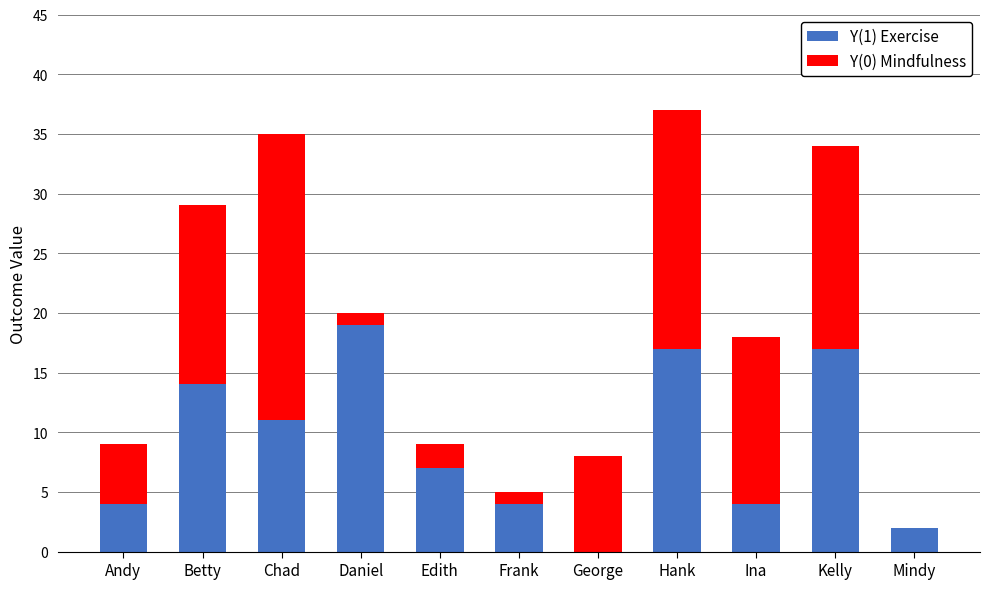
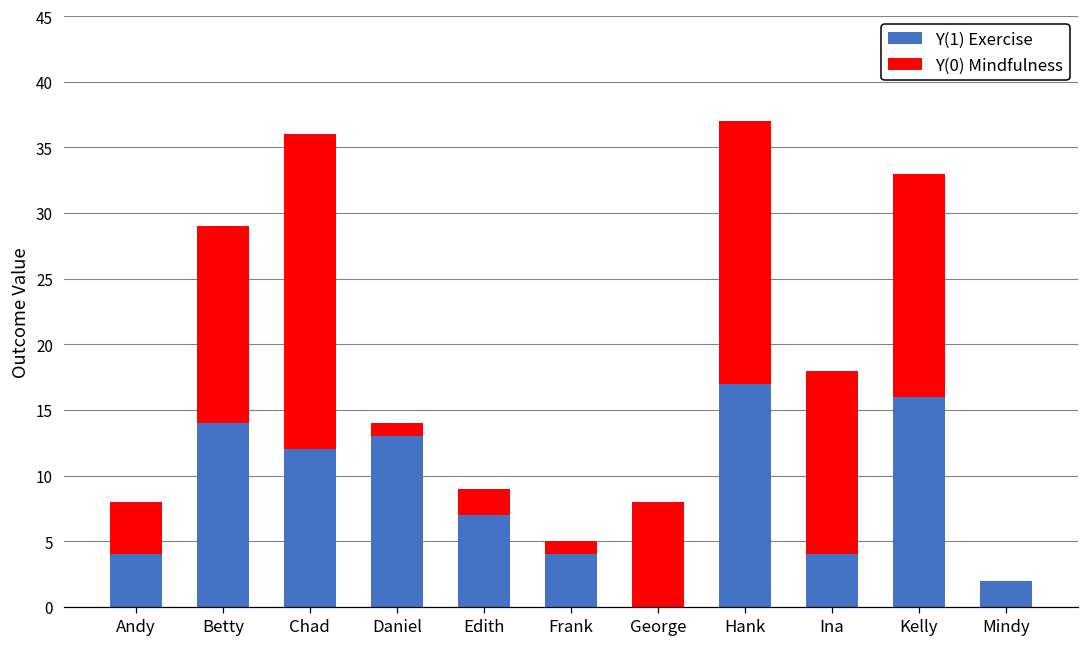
  {
    "Y(1) Exercise": {
      "Andy": 4,
      "Betty": 14,
-     "Chad": 11,
-     "Daniel": 19,
+     "Chad": 12,
+     "Daniel": 13,
      "Edith": 7,
      "Frank": 4,
      "George": 0,
      "Hank": 17,
      "Ina": 4,
-     "Kelly": 17,
+     "Kelly": 16,
      "Mindy": 2
    },
    "Y(0) Mindfulness": {
-     "Andy": 5,
+     "Andy": 4,
      "Betty": 15,
      "Chad": 24,
      "Daniel": 1,
      "Edith": 2,
      "Frank": 1,
      "George": 8,
      "Hank": 20,
      "Ina": 14,
      "Kelly": 17,
      "Mindy": 0
    }
  }
